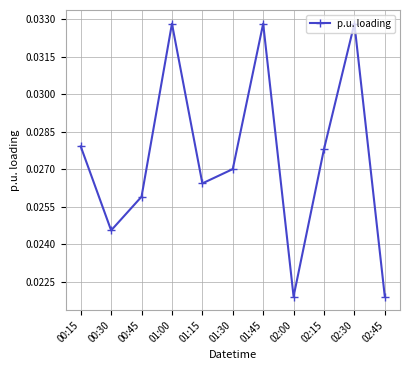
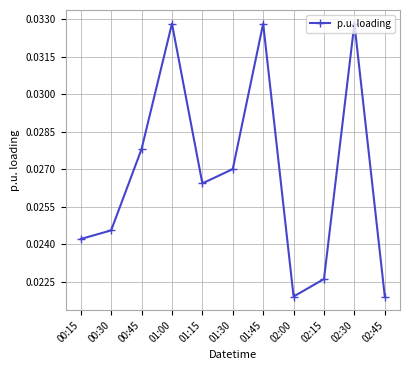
  {
-   "00:15": 0.0279,
+   "00:15": 0.0242,
    "00:30": 0.0246,
-   "00:45": 0.0259,
+   "00:45": 0.0278,
    "01:00": 0.0328,
    "01:15": 0.0264,
    "01:30": 0.0270,
    "01:45": 0.0328,
    "02:00": 0.0219,
-   "02:15": 0.0278,
+   "02:15": 0.0226,
    "02:45": 0.0219
  }
